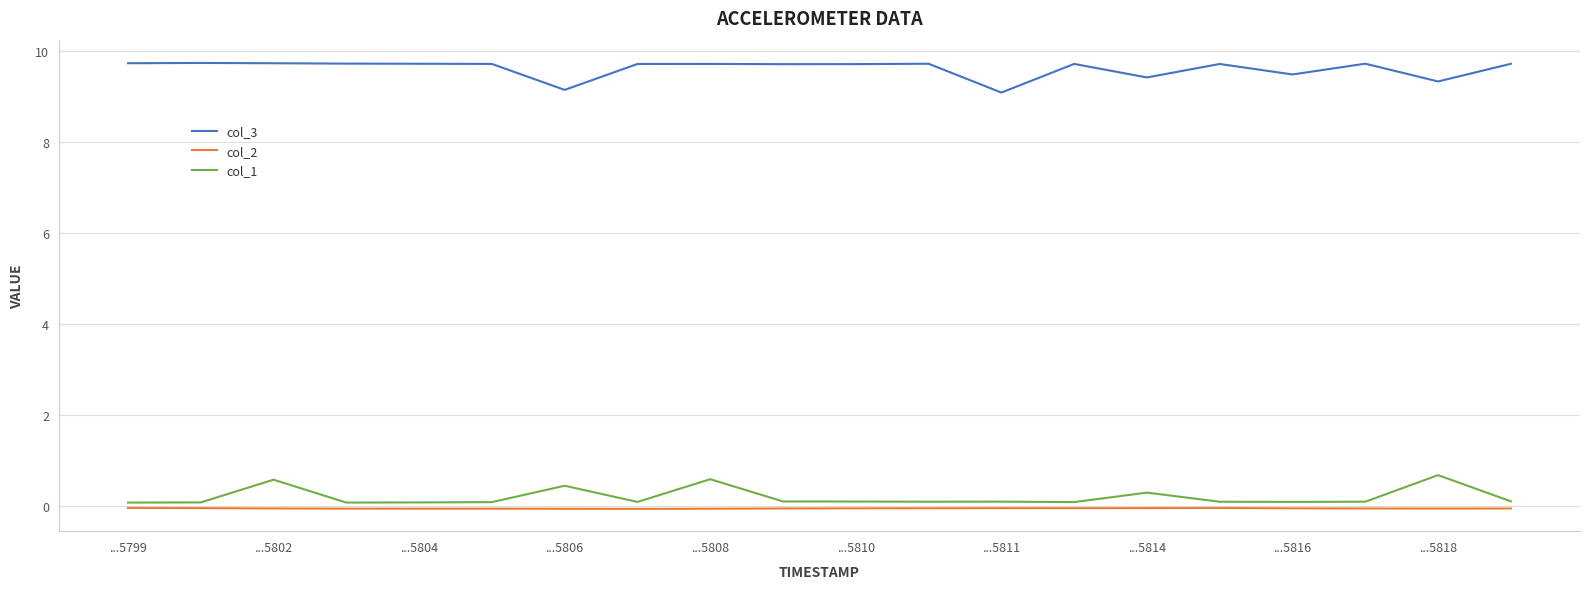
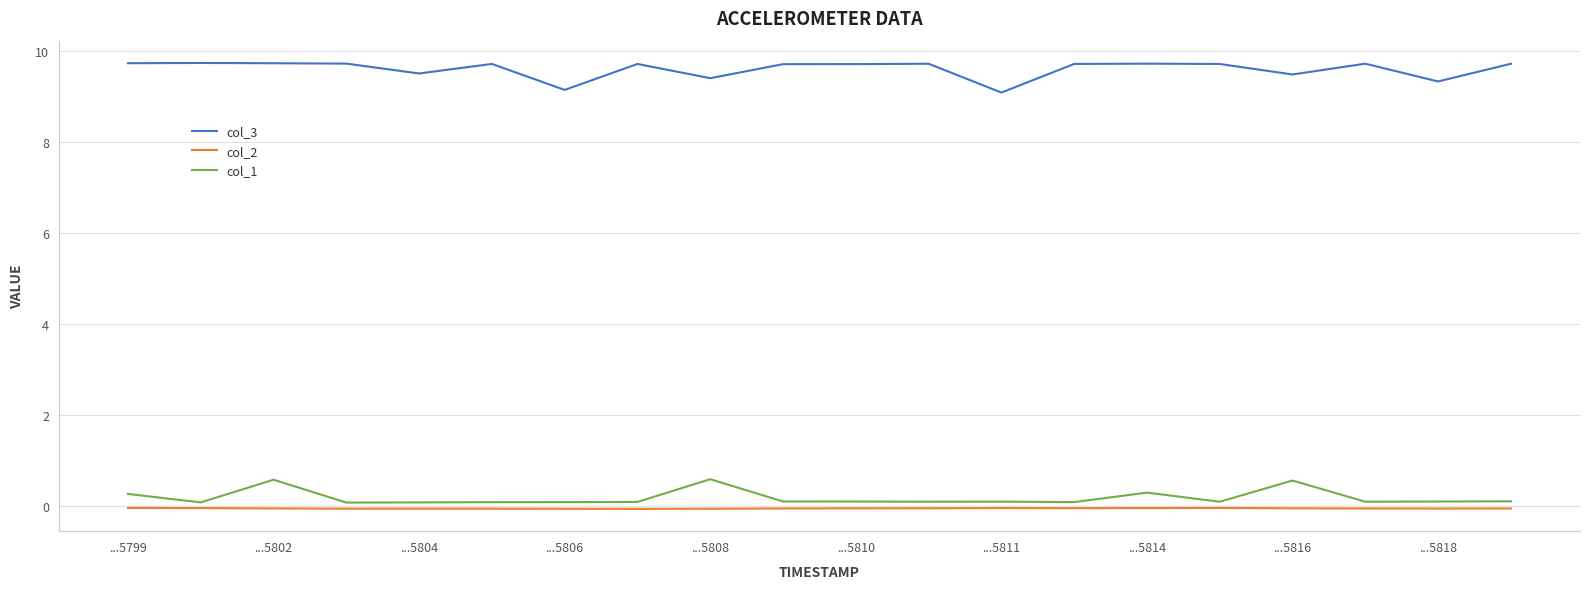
  {
    "col_3": {
      "...5799": 9.7,
      "...5802": 9.7,
-     "...5804": 9.7,
+     "...5804": 9.5,
      "...5806": 9.2,
-     "...5808": 9.7,
+     "...5808": 9.4,
      "...5810": 9.7,
      "...5811": 9.1,
-     "...5814": 9.4,
+     "...5814": 9.7,
      "...5816": 9.5,
      "...5818": 9.3
    },
    "col_2": {
      "...5799": 0.0,
      "...5802": -0.1,
      "...5804": -0.1,
      "...5806": -0.1,
      "...5808": -0.1,
      "...5810": -0.1,
      "...5811": 0.0,
      "...5814": 0.0,
      "...5816": -0.1,
      "...5818": -0.1
    },
    "col_1": {
-     "...5799": 0.1,
+     "...5799": 0.3,
      "...5802": 0.6,
      "...5804": 0.1,
-     "...5806": 0.4,
+     "...5806": 0.1,
      "...5808": 0.6,
      "...5810": 0.1,
      "...5811": 0.1,
      "...5814": 0.3,
-     "...5816": 0.1,
-     "...5818": 0.7
+     "...5816": 0.6,
+     "...5818": 0.1
    }
  }
